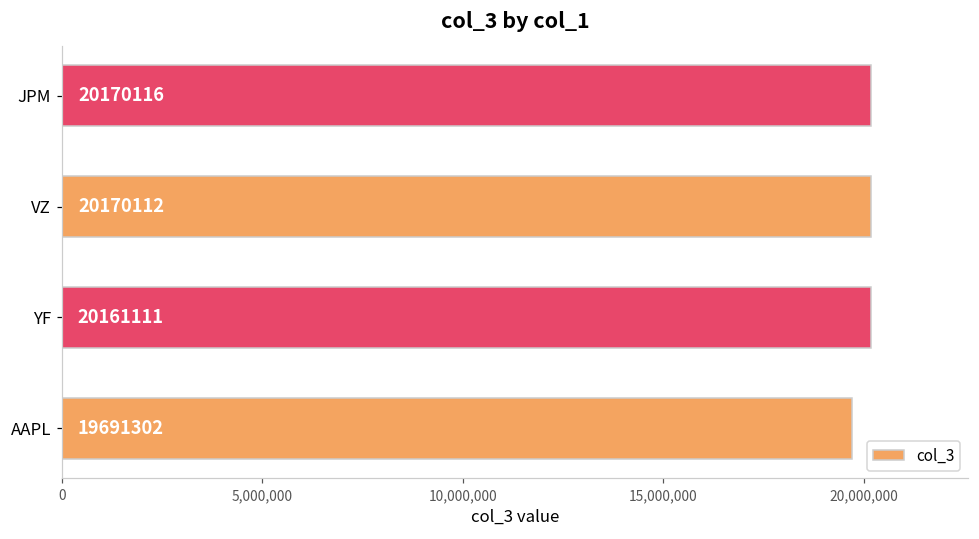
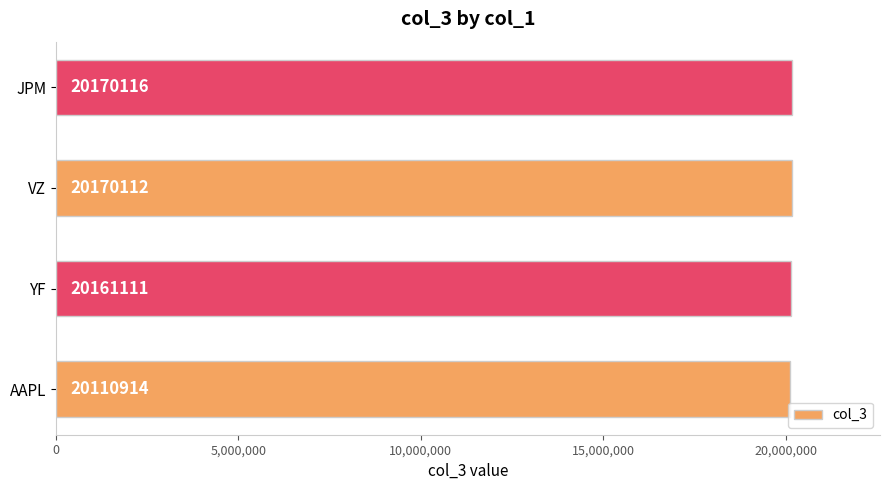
  {
    "JPM": 20170116,
    "VZ": 20170112,
    "YF": 20161111,
-   "AAPL": 19691302
+   "AAPL": 20110914
  }
